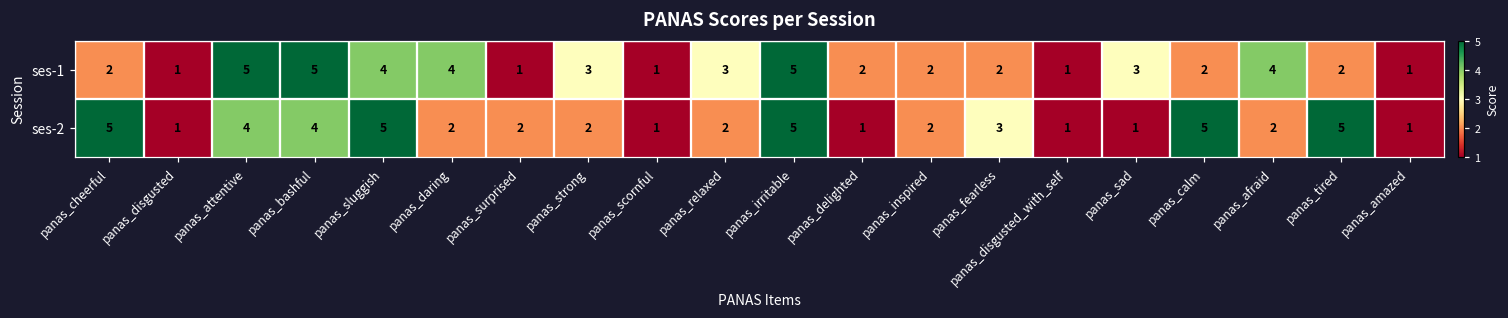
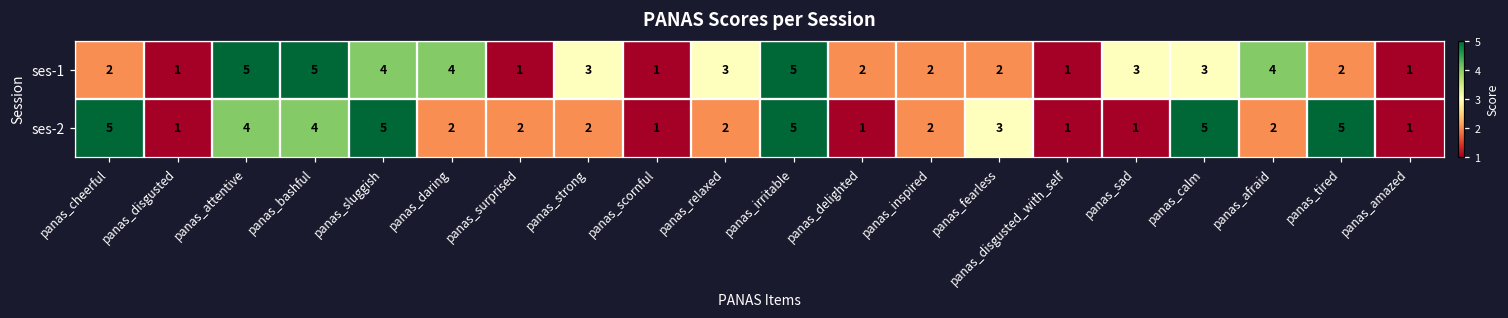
  {
    "ses-1": {
      "panas_cheerful": 2,
      "panas_disgusted": 1,
      "panas_attentive": 5,
      "panas_bashful": 5,
      "panas_sluggish": 4,
      "panas_daring": 4,
      "panas_surprised": 1,
      "panas_strong": 3,
      "panas_scornful": 1,
      "panas_relaxed": 3,
      "panas_irritable": 5,
      "panas_delighted": 2,
      "panas_inspired": 2,
      "panas_fearless": 2,
      "panas_disgusted_with_self": 1,
      "panas_sad": 3,
-     "panas_calm": 2,
+     "panas_calm": 3,
      "panas_afraid": 4,
      "panas_tired": 2,
      "panas_amazed": 1
    },
    "ses-2": {
      "panas_cheerful": 5,
      "panas_disgusted": 1,
      "panas_attentive": 4,
      "panas_bashful": 4,
      "panas_sluggish": 5,
      "panas_daring": 2,
      "panas_surprised": 2,
      "panas_strong": 2,
      "panas_scornful": 1,
      "panas_relaxed": 2,
      "panas_irritable": 5,
      "panas_delighted": 1,
      "panas_inspired": 2,
      "panas_fearless": 3,
      "panas_disgusted_with_self": 1,
      "panas_sad": 1,
      "panas_calm": 5,
      "panas_afraid": 2,
      "panas_tired": 5,
      "panas_amazed": 1
    }
  }
